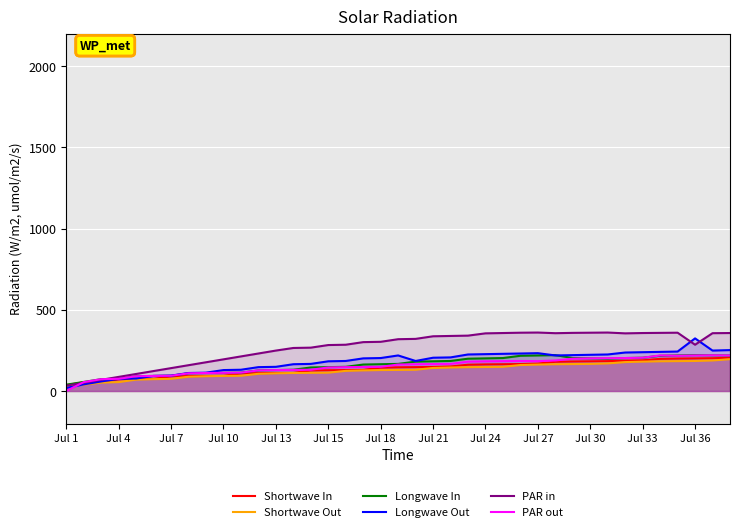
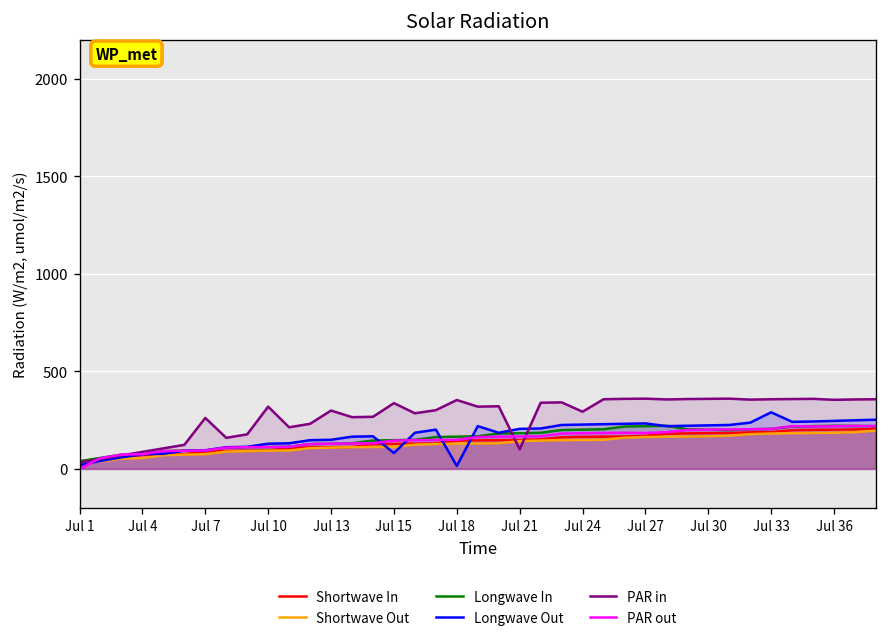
  {
    "Shortwave In": {
      "Jul 24": 160,
      "Jul 30": 180,
      "Jul 36": 200
    },
    "Shortwave Out": {
      "Jul 4": 60,
      "Jul 24": 150,
      "Jul 30": 170,
      "Jul 36": 190
    },
    "Longwave In": {
      "Jul 18": 170,
      "Jul 21": 180,
      "Jul 24": 200
    },
    "Longwave Out": {
      "Jul 10": 130,
      "Jul 13": 150,
-     "Jul 15": 180,
-     "Jul 18": 200,
+     "Jul 15": 80,
+     "Jul 18": 20,
      "Jul 21": 210,
      "Jul 24": 230,
      "Jul 30": 220,
-     "Jul 33": 240,
-     "Jul 36": 320
+     "Jul 33": 290,
+     "Jul 36": 250
    },
    "PAR in": {
-     "Jul 7": 140,
-     "Jul 10": 200,
-     "Jul 13": 250,
-     "Jul 15": 280,
-     "Jul 18": 300,
-     "Jul 21": 340,
-     "Jul 24": 360,
+     "Jul 7": 260,
+     "Jul 10": 320,
+     "Jul 13": 300,
+     "Jul 15": 340,
+     "Jul 18": 350,
+     "Jul 21": 100,
+     "Jul 24": 290,
      "Jul 27": 360,
      "Jul 30": 360,
      "Jul 33": 360,
-     "Jul 36": 290
+     "Jul 36": 350
    },
    "PAR out": {
      "Jul 1": 0,
      "Jul 21": 170,
      "Jul 24": 180
    }
  }
